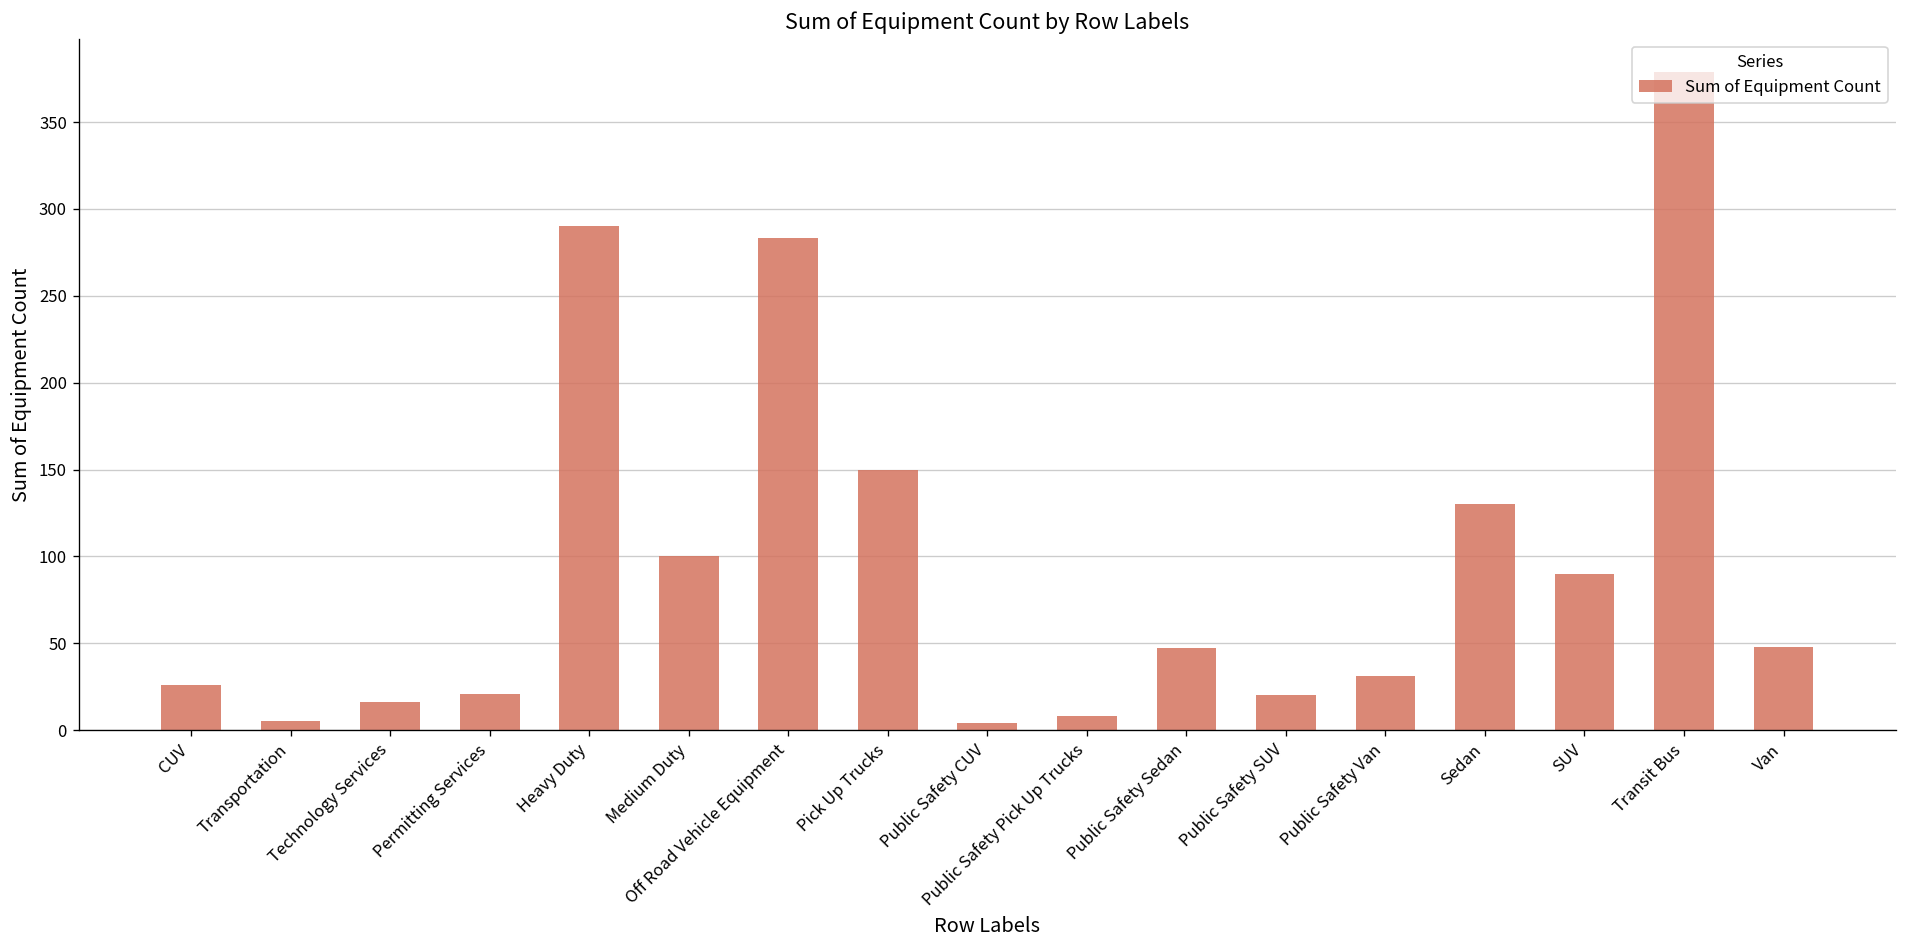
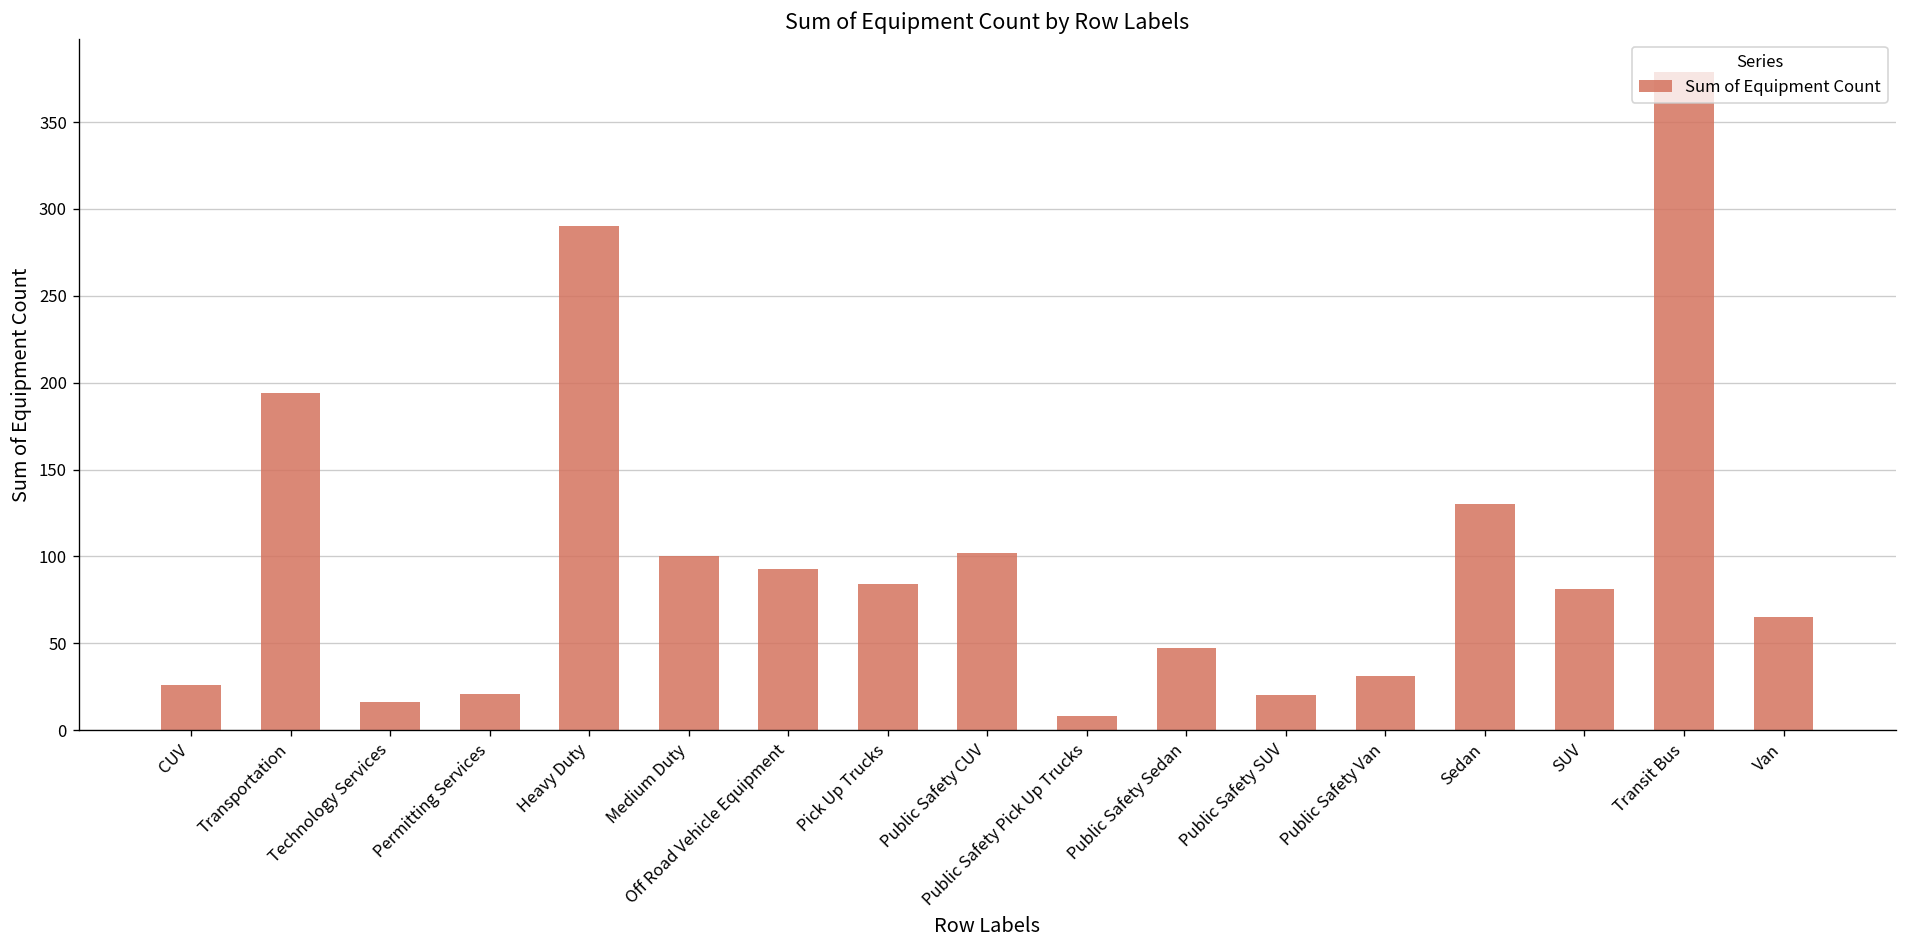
  {
    "CUV": 26,
-   "Transportation": 5,
+   "Transportation": 194,
    "Technology Services": 16,
    "Permitting Services": 21,
    "Heavy Duty": 290,
    "Medium Duty": 100,
-   "Off Road Vehicle Equipment": 283,
-   "Pick Up Trucks": 150,
-   "Public Safety CUV": 4,
+   "Off Road Vehicle Equipment": 93,
+   "Pick Up Trucks": 84,
+   "Public Safety CUV": 102,
    "Public Safety Pick Up Trucks": 8,
    "Public Safety Sedan": 47,
    "Public Safety SUV": 20,
    "Public Safety Van": 31,
    "Sedan": 130,
-   "SUV": 90,
-   "Van": 48
+   "SUV": 81,
+   "Van": 65
  }
